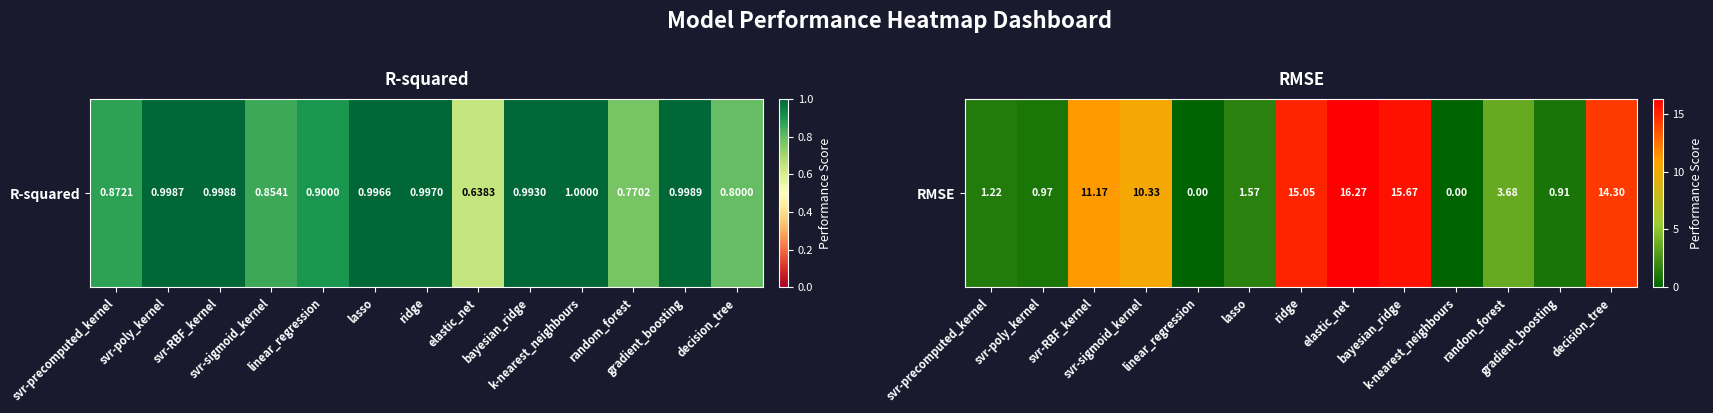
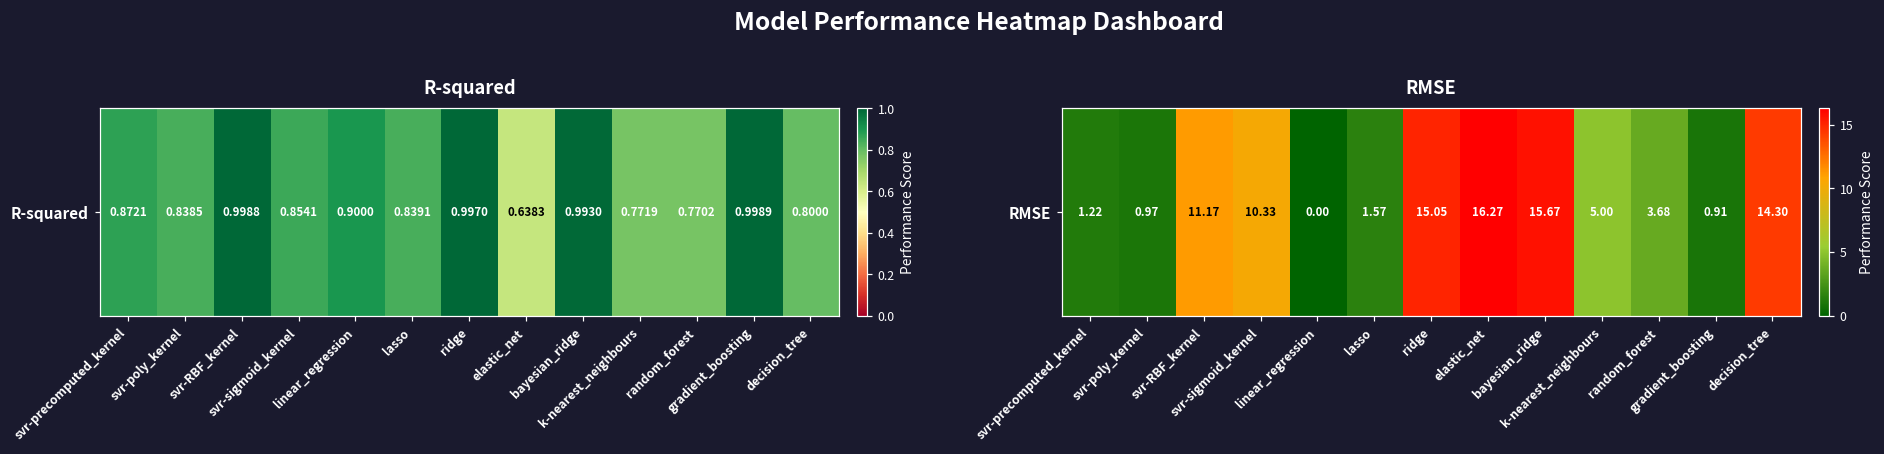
  {
    "R-squared": {
      "R-squared": {
        "svr-precomputed_kernel": 0.8721,
-       "svr-poly_kernel": 0.9987,
+       "svr-poly_kernel": 0.8385,
        "svr-RBF_kernel": 0.9988,
        "svr-sigmoid_kernel": 0.8541,
        "linear_regression": 0.9000,
-       "lasso": 0.9966,
+       "lasso": 0.8391,
        "ridge": 0.9970,
        "elastic_net": 0.6383,
        "bayesian_ridge": 0.9930,
-       "k-nearest_neighbours": 1.0000,
+       "k-nearest_neighbours": 0.7719,
        "random_forest": 0.7702,
        "gradient_boosting": 0.9989,
        "decision_tree": 0.8000
      }
    },
    "RMSE": {
      "RMSE": {
        "svr-precomputed_kernel": 1.22,
        "svr-poly_kernel": 0.97,
        "svr-RBF_kernel": 11.17,
        "svr-sigmoid_kernel": 10.33,
        "linear_regression": 0.00,
        "lasso": 1.57,
        "ridge": 15.05,
        "elastic_net": 16.27,
        "bayesian_ridge": 15.67,
-       "k-nearest_neighbours": 0.00,
+       "k-nearest_neighbours": 5.00,
        "random_forest": 3.68,
        "gradient_boosting": 0.91,
        "decision_tree": 14.30
      }
    }
  }
